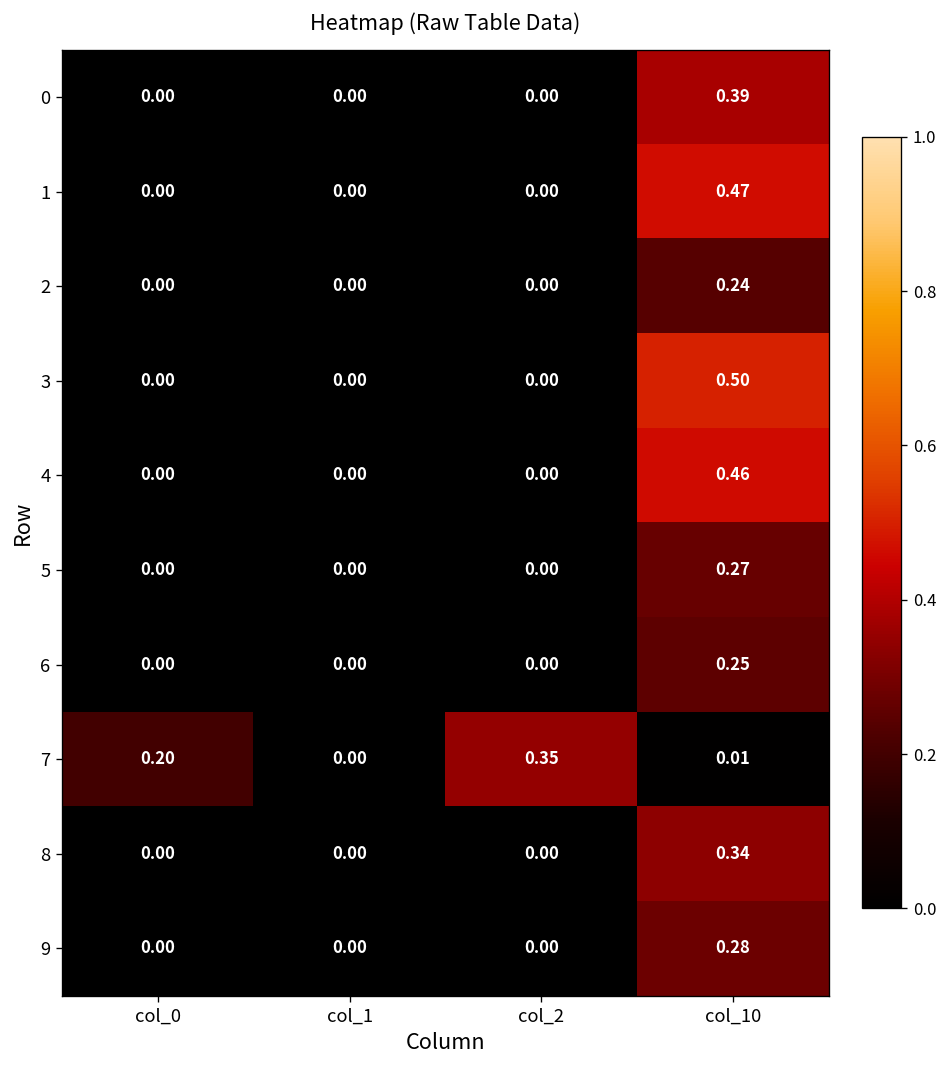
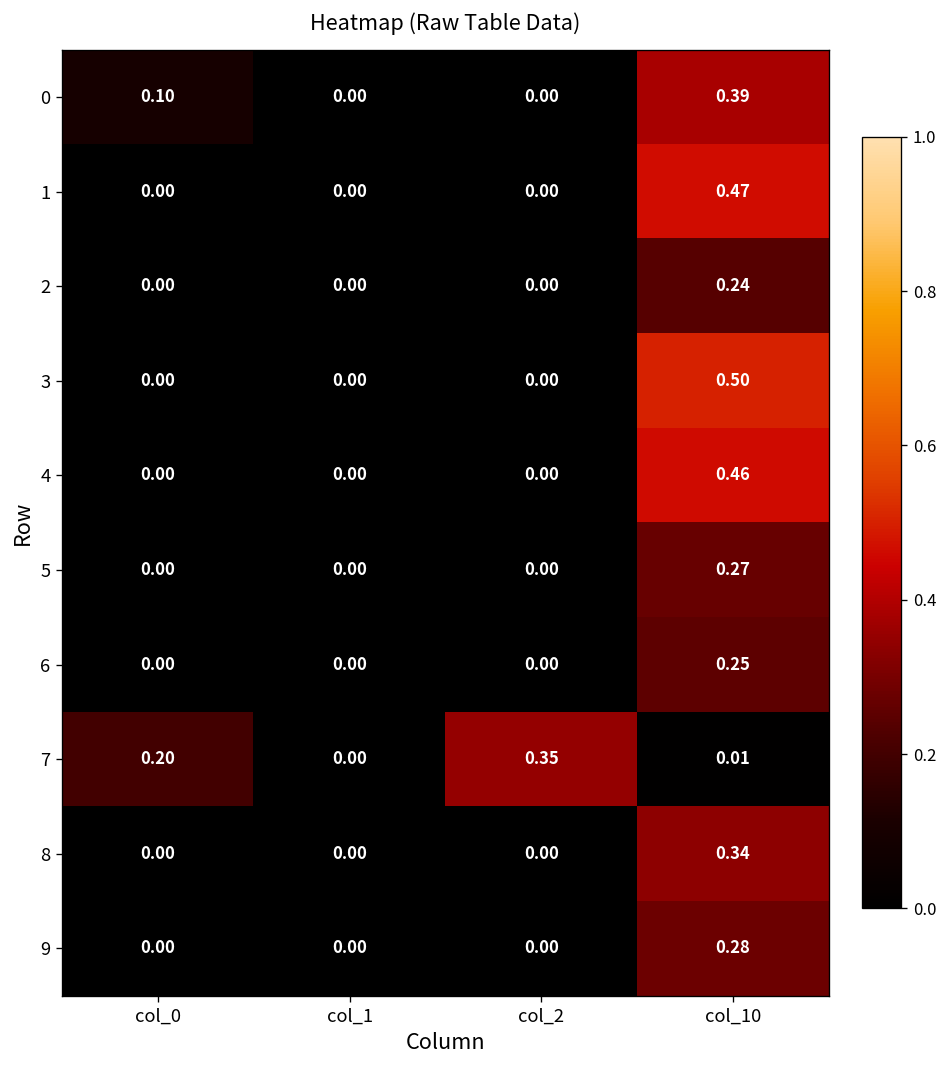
  {
    "0": {
-     "col_0": 0.00,
+     "col_0": 0.10,
      "col_1": 0.00,
      "col_2": 0.00,
      "col_10": 0.39
    },
    "1": {
      "col_0": 0.00,
      "col_1": 0.00,
      "col_2": 0.00,
      "col_10": 0.47
    },
    "2": {
      "col_0": 0.00,
      "col_1": 0.00,
      "col_2": 0.00,
      "col_10": 0.24
    },
    "3": {
      "col_0": 0.00,
      "col_1": 0.00,
      "col_2": 0.00,
      "col_10": 0.50
    },
    "4": {
      "col_0": 0.00,
      "col_1": 0.00,
      "col_2": 0.00,
      "col_10": 0.46
    },
    "5": {
      "col_0": 0.00,
      "col_1": 0.00,
      "col_2": 0.00,
      "col_10": 0.27
    },
    "6": {
      "col_0": 0.00,
      "col_1": 0.00,
      "col_2": 0.00,
      "col_10": 0.25
    },
    "7": {
      "col_0": 0.20,
      "col_1": 0.00,
      "col_2": 0.35,
      "col_10": 0.01
    },
    "8": {
      "col_0": 0.00,
      "col_1": 0.00,
      "col_2": 0.00,
      "col_10": 0.34
    },
    "9": {
      "col_0": 0.00,
      "col_1": 0.00,
      "col_2": 0.00,
      "col_10": 0.28
    }
  }
